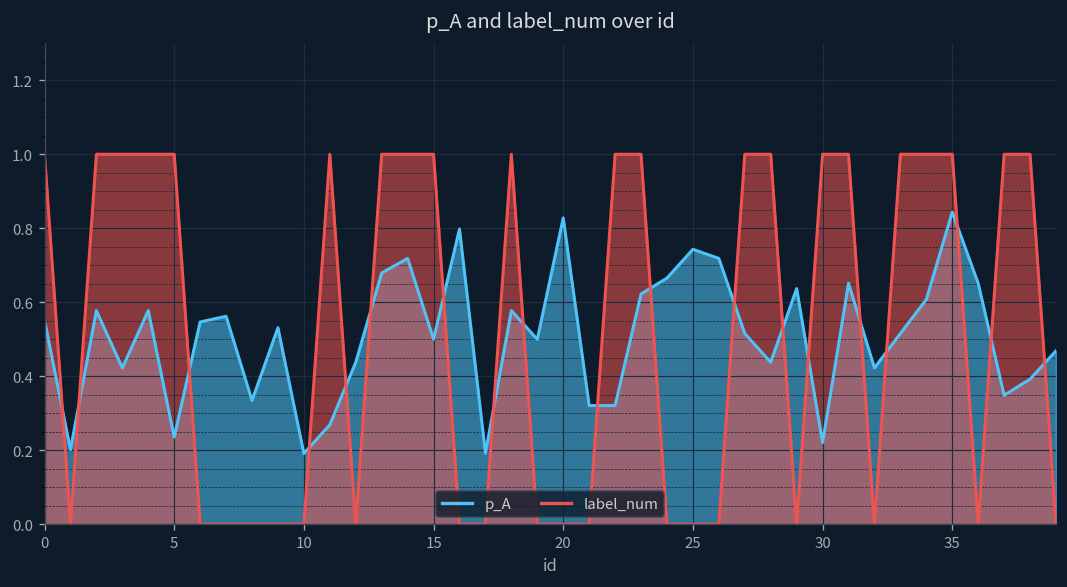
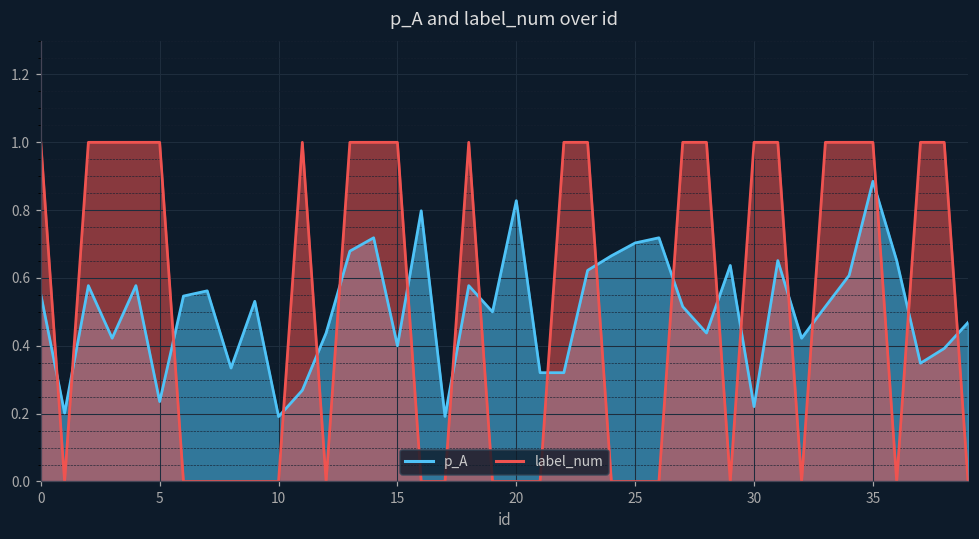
  {
    "p_A": {
      "0": 0.55,
      "5": 0.24,
      "10": 0.19,
-     "15": 0.5,
+     "15": 0.4,
      "20": 0.83,
-     "25": 0.74,
+     "25": 0.70,
      "30": 0.22,
-     "35": 0.84
+     "35": 0.89
    },
    "label_num": {
      "0": 1.00,
      "5": 1.00,
      "10": 0.00,
      "15": 1.00,
      "20": 0.00,
      "25": 0.00,
      "30": 1.00,
      "35": 1.00
    }
  }
